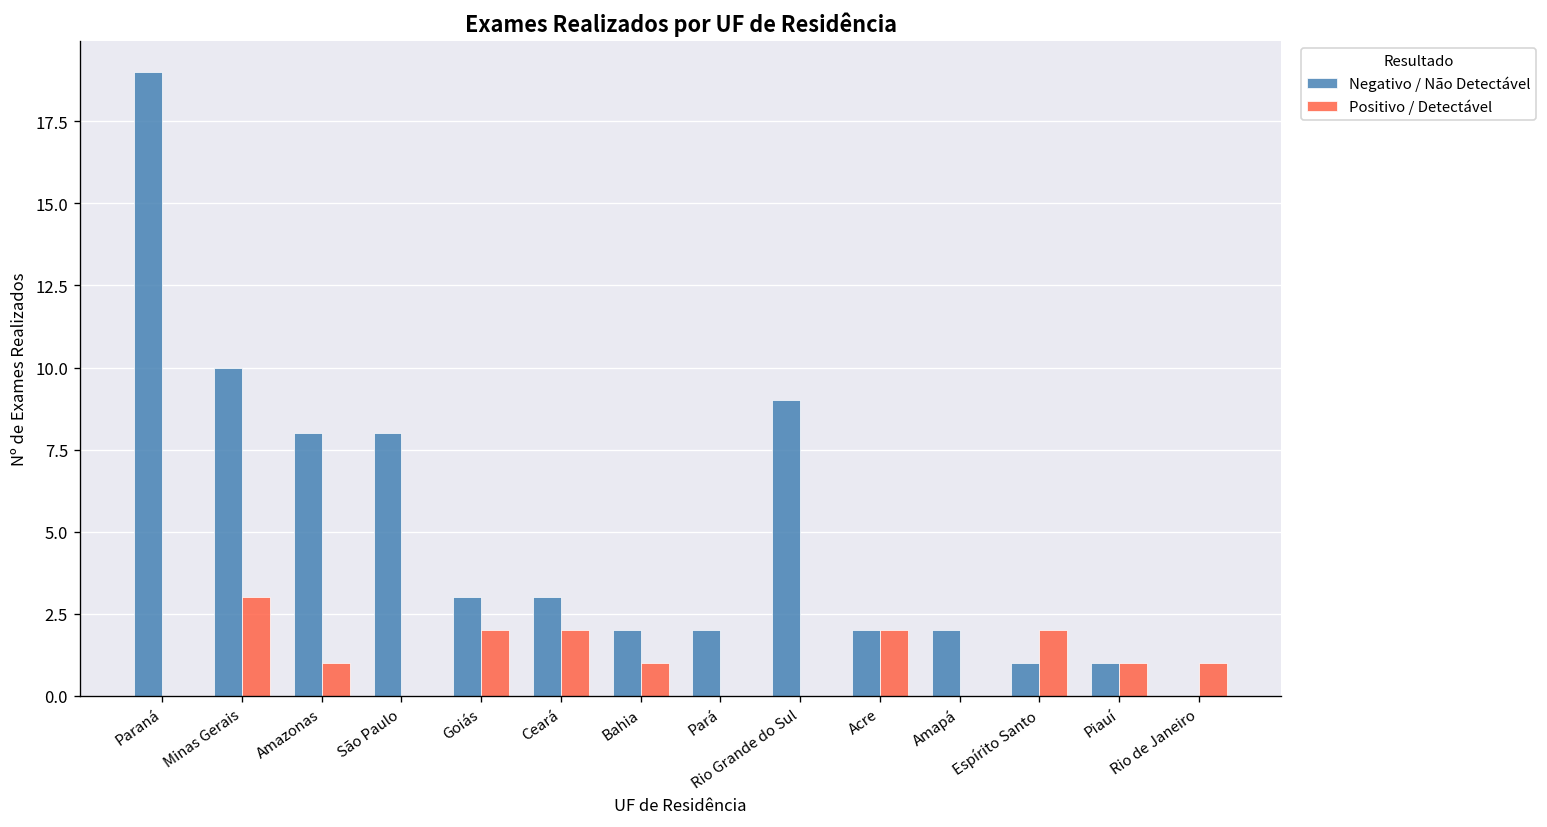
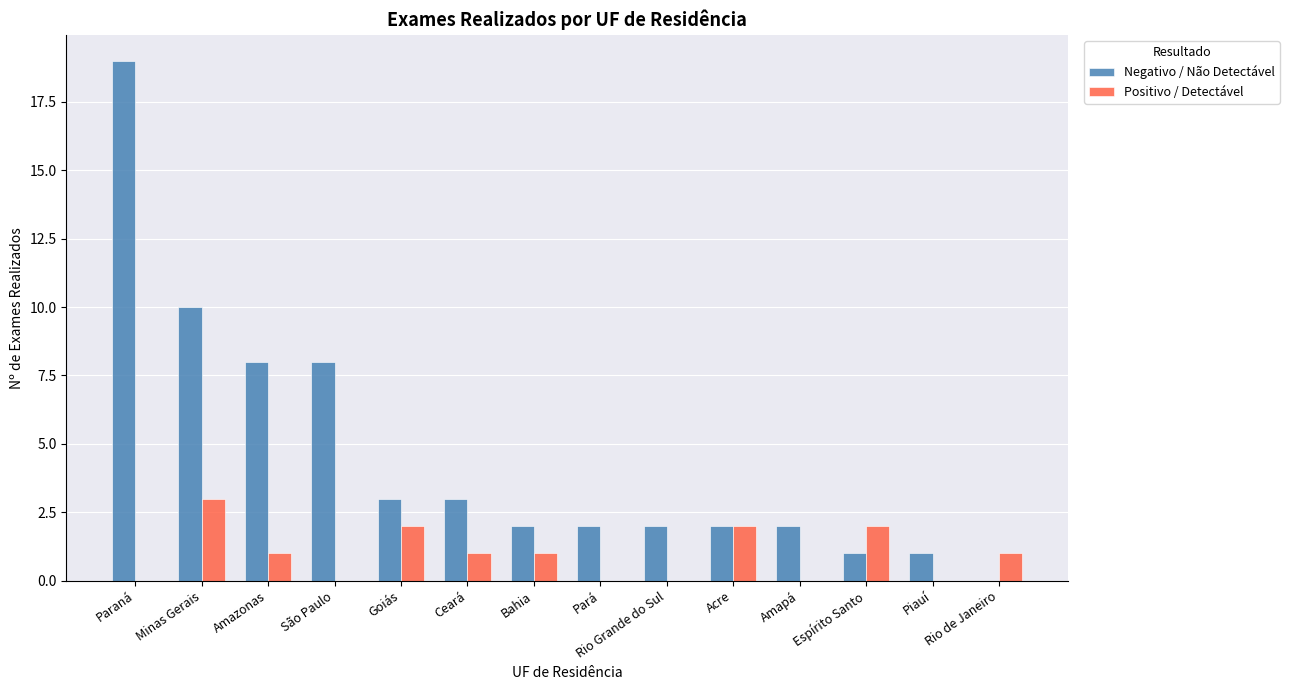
  {
    "Negativo / Não Detectável": {
      "Paraná": 19,
      "Minas Gerais": 10,
      "Amazonas": 8,
      "São Paulo": 8,
      "Goiás": 3,
      "Ceará": 3,
      "Bahia": 2,
      "Pará": 2,
-     "Rio Grande do Sul": 9,
+     "Rio Grande do Sul": 2,
      "Acre": 2,
      "Amapá": 2,
      "Espírito Santo": 1,
      "Piauí": 1,
      "Rio de Janeiro": 0
    },
    "Positivo / Detectável": {
      "Paraná": 0,
      "Minas Gerais": 3,
      "Amazonas": 1,
      "São Paulo": 0,
      "Goiás": 2,
-     "Ceará": 2,
+     "Ceará": 1,
      "Bahia": 1,
      "Pará": 0,
      "Rio Grande do Sul": 0,
      "Acre": 2,
      "Amapá": 0,
      "Espírito Santo": 2,
-     "Piauí": 1,
+     "Piauí": 0,
      "Rio de Janeiro": 1
    }
  }
